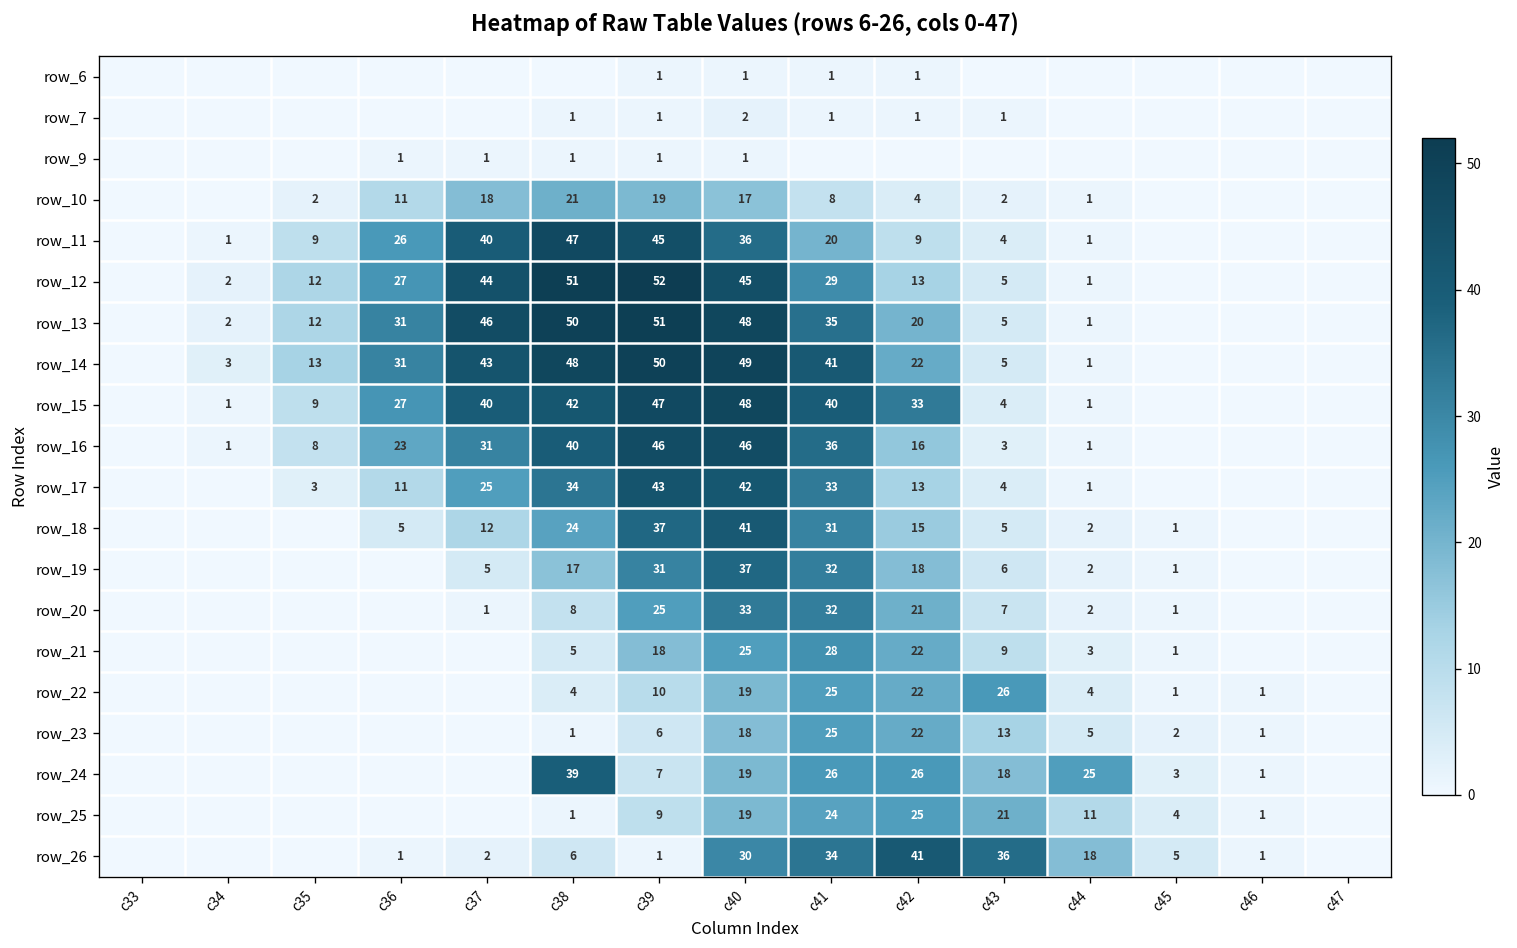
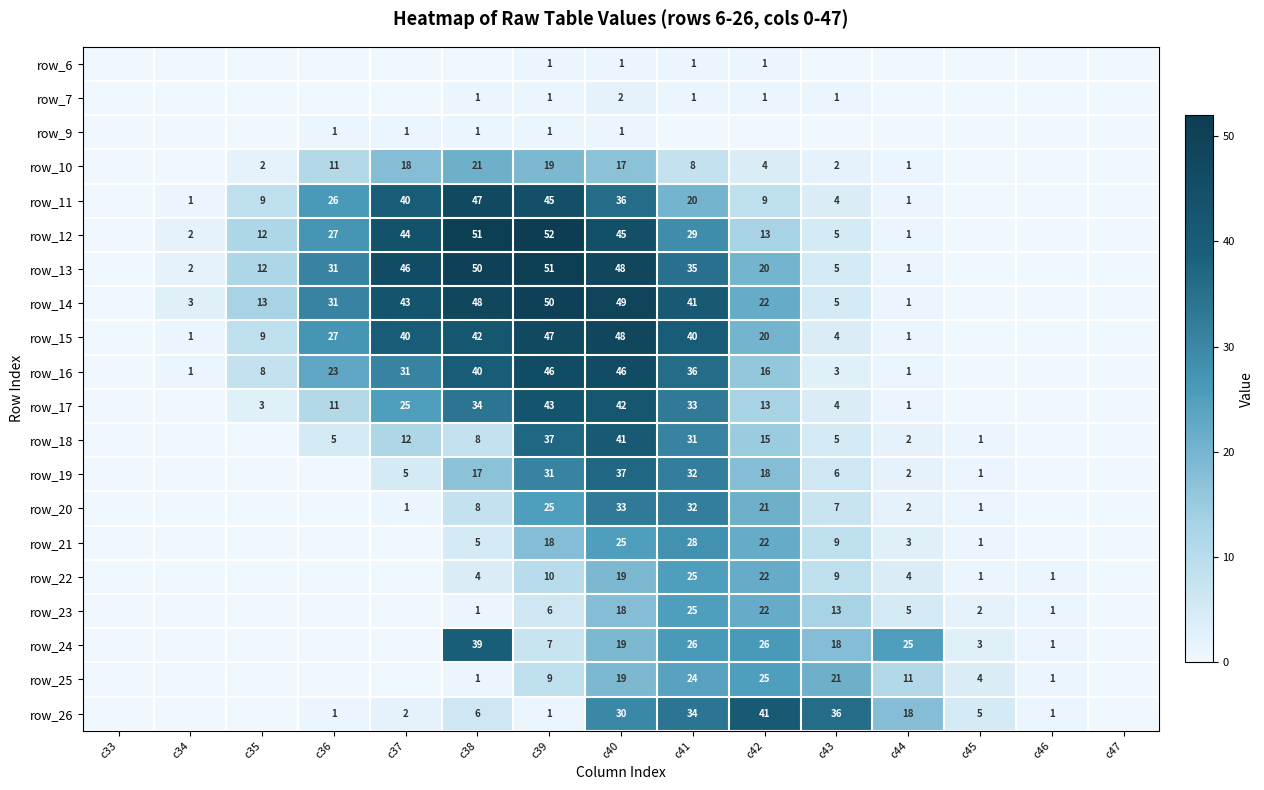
  {
    "row_6": {
      "c39": 1,
      "c40": 1,
      "c41": 1,
      "c42": 1
    },
    "row_7": {
      "c38": 1,
      "c39": 1,
      "c40": 2,
      "c41": 1,
      "c42": 1,
      "c43": 1
    },
    "row_9": {
      "c36": 1,
      "c37": 1,
      "c38": 1,
      "c39": 1,
      "c40": 1
    },
    "row_10": {
      "c35": 2,
      "c36": 11,
      "c37": 18,
      "c38": 21,
      "c39": 19,
      "c40": 17,
      "c41": 8,
      "c42": 4,
      "c43": 2,
      "c44": 1
    },
    "row_11": {
      "c34": 1,
      "c35": 9,
      "c36": 26,
      "c37": 40,
      "c38": 47,
      "c39": 45,
      "c40": 36,
      "c41": 20,
      "c42": 9,
      "c43": 4,
      "c44": 1
    },
    "row_12": {
      "c34": 2,
      "c35": 12,
      "c36": 27,
      "c37": 44,
      "c38": 51,
      "c39": 52,
      "c40": 45,
      "c41": 29,
      "c42": 13,
      "c43": 5,
      "c44": 1
    },
    "row_13": {
      "c34": 2,
      "c35": 12,
      "c36": 31,
      "c37": 46,
      "c38": 50,
      "c39": 51,
      "c40": 48,
      "c41": 35,
      "c42": 20,
      "c43": 5,
      "c44": 1
    },
    "row_14": {
      "c34": 3,
      "c35": 13,
      "c36": 31,
      "c37": 43,
      "c38": 48,
      "c39": 50,
      "c40": 49,
      "c41": 41,
      "c42": 22,
      "c43": 5,
      "c44": 1
    },
    "row_15": {
      "c34": 1,
      "c35": 9,
      "c36": 27,
      "c37": 40,
      "c38": 42,
      "c39": 47,
      "c40": 48,
      "c41": 40,
-     "c42": 33,
+     "c42": 20,
      "c43": 4,
      "c44": 1
    },
    "row_16": {
      "c34": 1,
      "c35": 8,
      "c36": 23,
      "c37": 31,
      "c38": 40,
      "c39": 46,
      "c40": 46,
      "c41": 36,
      "c42": 16,
      "c43": 3,
      "c44": 1
    },
    "row_17": {
      "c35": 3,
      "c36": 11,
      "c37": 25,
      "c38": 34,
      "c39": 43,
      "c40": 42,
      "c41": 33,
      "c42": 13,
      "c43": 4,
      "c44": 1
    },
    "row_18": {
      "c36": 5,
      "c37": 12,
-     "c38": 24,
+     "c38": 8,
      "c39": 37,
      "c40": 41,
      "c41": 31,
      "c42": 15,
      "c43": 5,
      "c44": 2,
      "c45": 1
    },
    "row_19": {
      "c37": 5,
      "c38": 17,
      "c39": 31,
      "c40": 37,
      "c41": 32,
      "c42": 18,
      "c43": 6,
      "c44": 2,
      "c45": 1
    },
    "row_20": {
      "c37": 1,
      "c38": 8,
      "c39": 25,
      "c40": 33,
      "c41": 32,
      "c42": 21,
      "c43": 7,
      "c44": 2,
      "c45": 1
    },
    "row_21": {
      "c38": 5,
      "c39": 18,
      "c40": 25,
      "c41": 28,
      "c42": 22,
      "c43": 9,
      "c44": 3,
      "c45": 1
    },
    "row_22": {
      "c38": 4,
      "c39": 10,
      "c40": 19,
      "c41": 25,
      "c42": 22,
-     "c43": 26,
+     "c43": 9,
      "c44": 4,
      "c45": 1,
      "c46": 1
    },
    "row_23": {
      "c38": 1,
      "c39": 6,
      "c40": 18,
      "c41": 25,
      "c42": 22,
      "c43": 13,
      "c44": 5,
      "c45": 2,
      "c46": 1
    },
    "row_24": {
      "c38": 39,
      "c39": 7,
      "c40": 19,
      "c41": 26,
      "c42": 26,
      "c43": 18,
      "c44": 25,
      "c45": 3,
      "c46": 1
    },
    "row_25": {
      "c38": 1,
      "c39": 9,
      "c40": 19,
      "c41": 24,
      "c42": 25,
      "c43": 21,
      "c44": 11,
      "c45": 4,
      "c46": 1
    },
    "row_26": {
      "c36": 1,
      "c37": 2,
      "c38": 6,
      "c39": 1,
      "c40": 30,
      "c41": 34,
      "c42": 41,
      "c43": 36,
      "c44": 18,
      "c45": 5,
      "c46": 1
    }
  }
